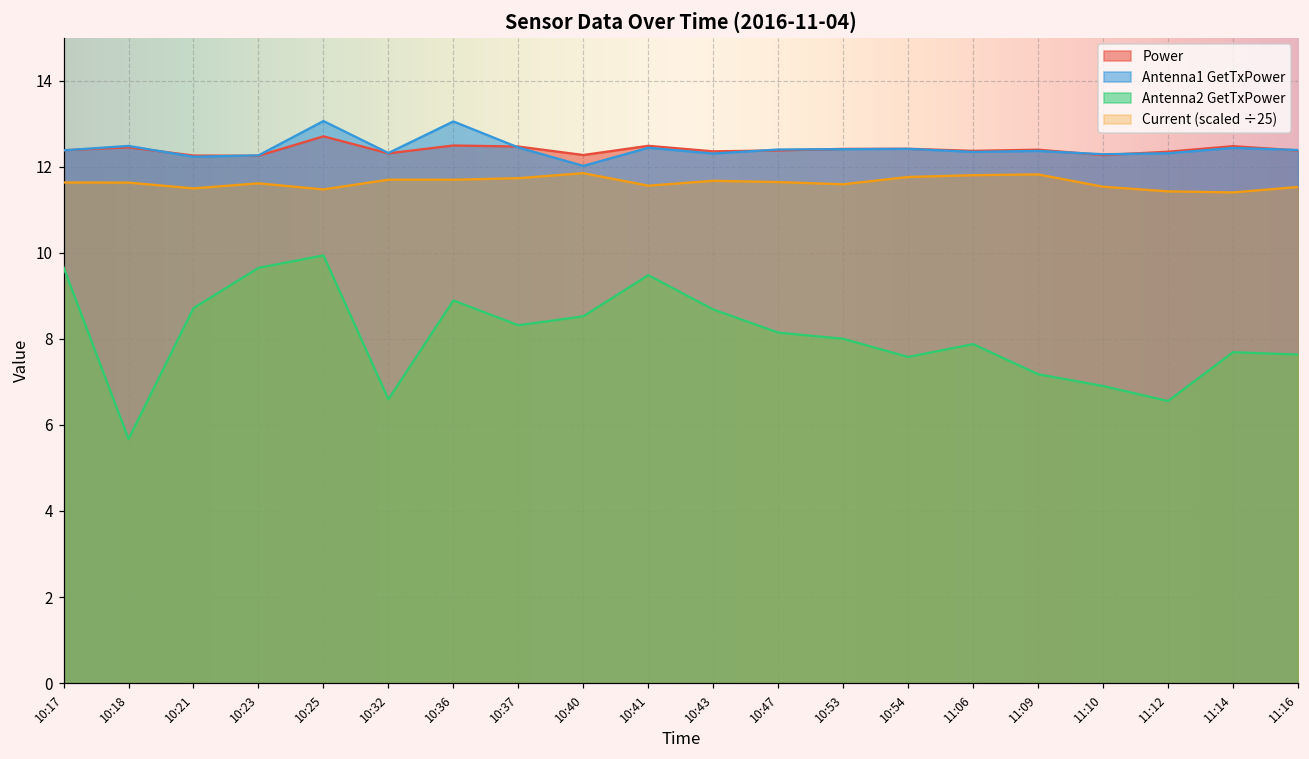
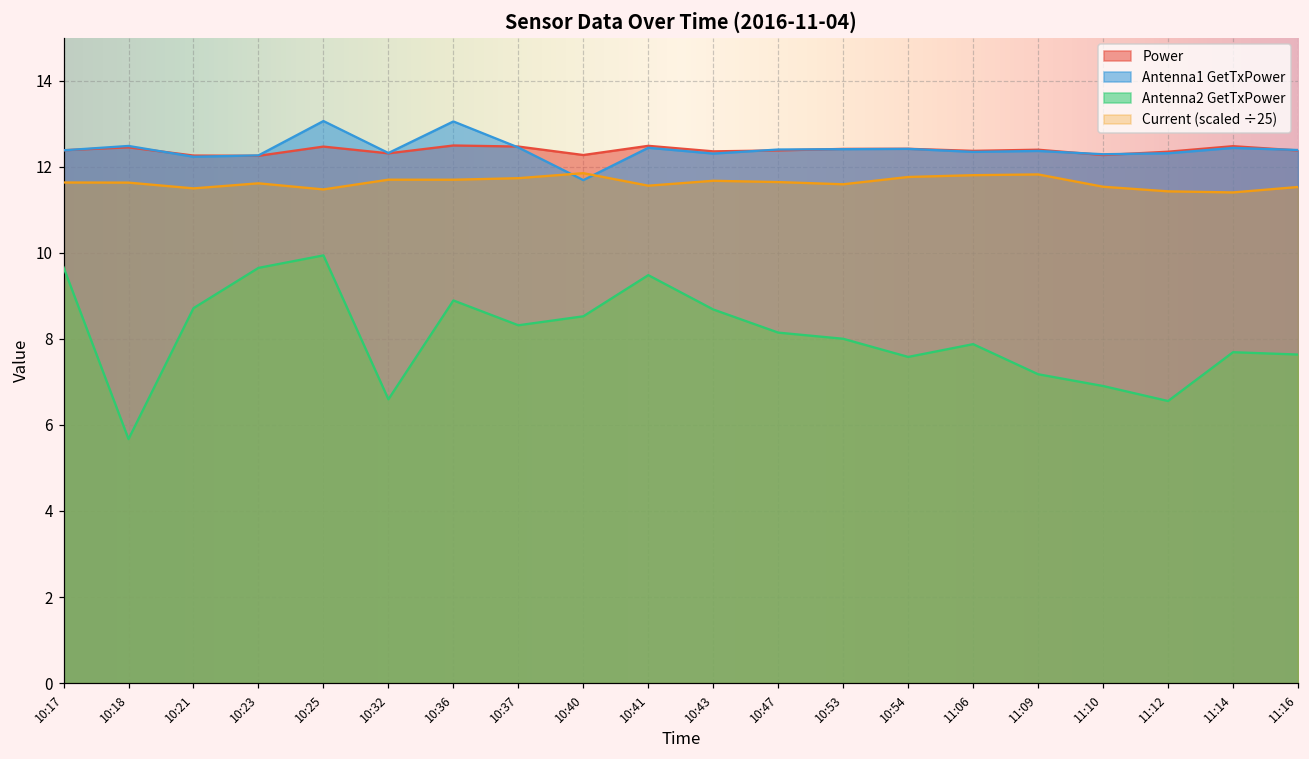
  {
    "Power": {
-     "10:25": 12.7,
+     "10:25": 12.5,
      "10:36": 12.5,
      "10:40": 12.3
    },
    "Antenna1 GetTxPower": {
      "10:25": 13.1,
      "10:36": 13.1,
-     "10:40": 12.0
+     "10:40": 11.7
    },
    "Antenna2 GetTxPower": {
      "10:17": 9.7,
      "10:18": 5.7,
      "10:21": 8.7,
      "10:23": 9.6,
      "10:25": 9.9,
      "10:32": 6.6,
      "10:36": 8.9,
      "10:37": 8.3,
      "10:40": 8.5,
      "10:41": 9.5,
      "10:43": 8.7,
      "10:47": 8.1,
      "10:53": 8.0,
      "10:54": 7.6,
      "11:06": 7.9,
      "11:09": 7.2,
      "11:10": 6.9,
      "11:12": 6.6,
      "11:14": 7.7,
      "11:16": 7.6
    },
    "Current (scaled ÷25)": {
      "10:17": 11.6,
      "10:18": 11.6,
      "10:21": 11.5,
      "10:23": 11.6,
      "10:25": 11.5,
      "10:32": 11.7,
      "10:36": 11.7,
      "10:37": 11.7,
      "10:40": 11.8,
      "10:41": 11.6,
      "10:43": 11.7,
      "10:47": 11.6,
      "10:53": 11.6,
      "10:54": 11.8,
      "11:06": 11.8,
      "11:09": 11.8,
      "11:10": 11.5,
      "11:12": 11.4,
      "11:14": 11.4,
      "11:16": 11.5
    }
  }
